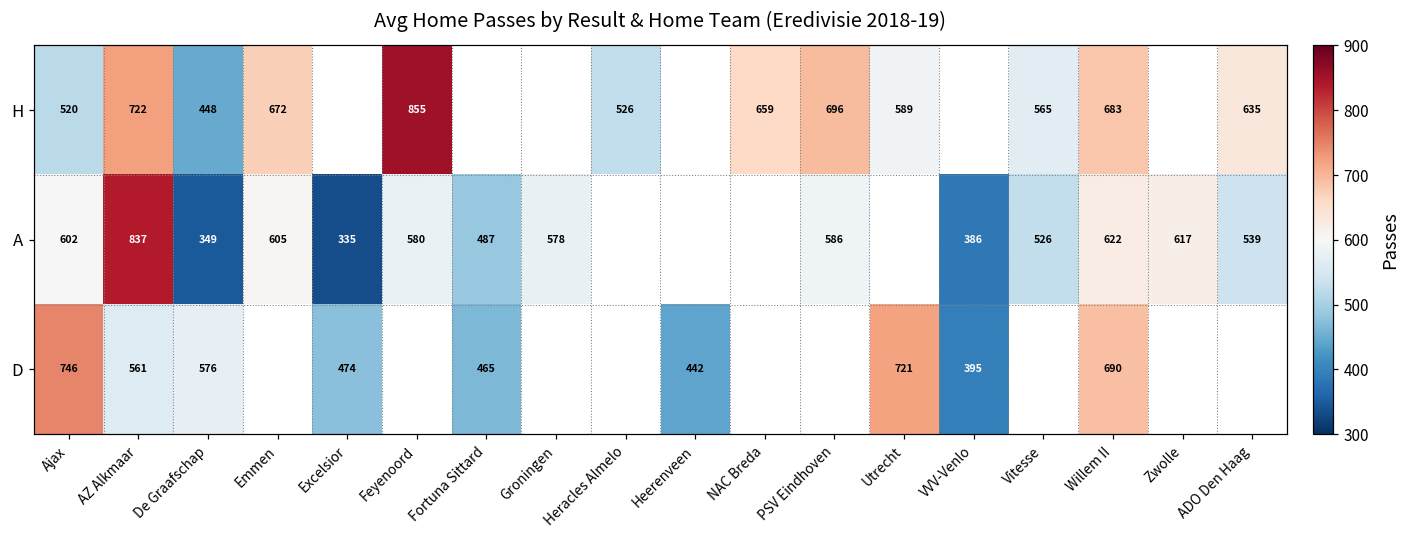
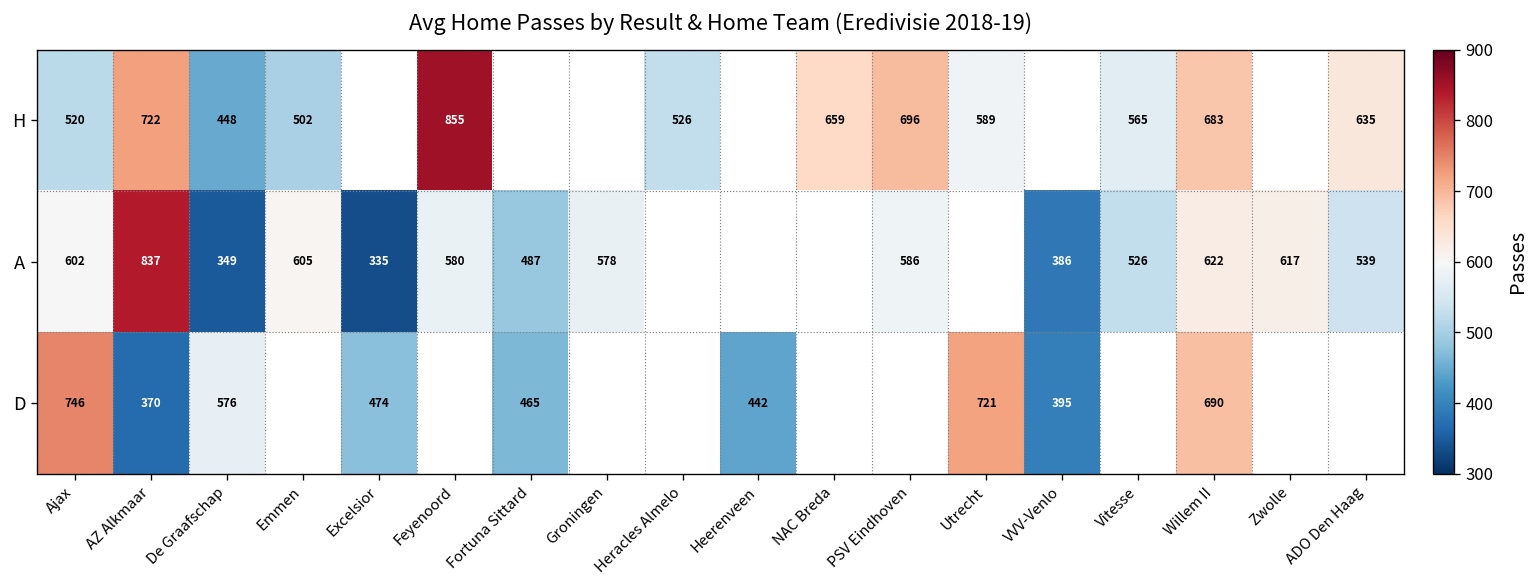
  {
    "H": {
      "Ajax": 520,
      "AZ Alkmaar": 722,
      "De Graafschap": 448,
-     "Emmen": 672,
+     "Emmen": 502,
      "Feyenoord": 855,
      "Heracles Almelo": 526,
      "NAC Breda": 659,
      "PSV Eindhoven": 696,
      "Utrecht": 589,
      "Vitesse": 565,
      "Willem II": 683,
      "ADO Den Haag": 635
    },
    "A": {
      "Ajax": 602,
      "AZ Alkmaar": 837,
      "De Graafschap": 349,
      "Emmen": 605,
      "Excelsior": 335,
      "Feyenoord": 580,
      "Fortuna Sittard": 487,
      "Groningen": 578,
      "PSV Eindhoven": 586,
      "VVV-Venlo": 386,
      "Vitesse": 526,
      "Willem II": 622,
      "Zwolle": 617,
      "ADO Den Haag": 539
    },
    "D": {
      "Ajax": 746,
-     "AZ Alkmaar": 561,
+     "AZ Alkmaar": 370,
      "De Graafschap": 576,
      "Excelsior": 474,
      "Fortuna Sittard": 465,
      "Heerenveen": 442,
      "Utrecht": 721,
      "VVV-Venlo": 395,
      "Willem II": 690
    }
  }
